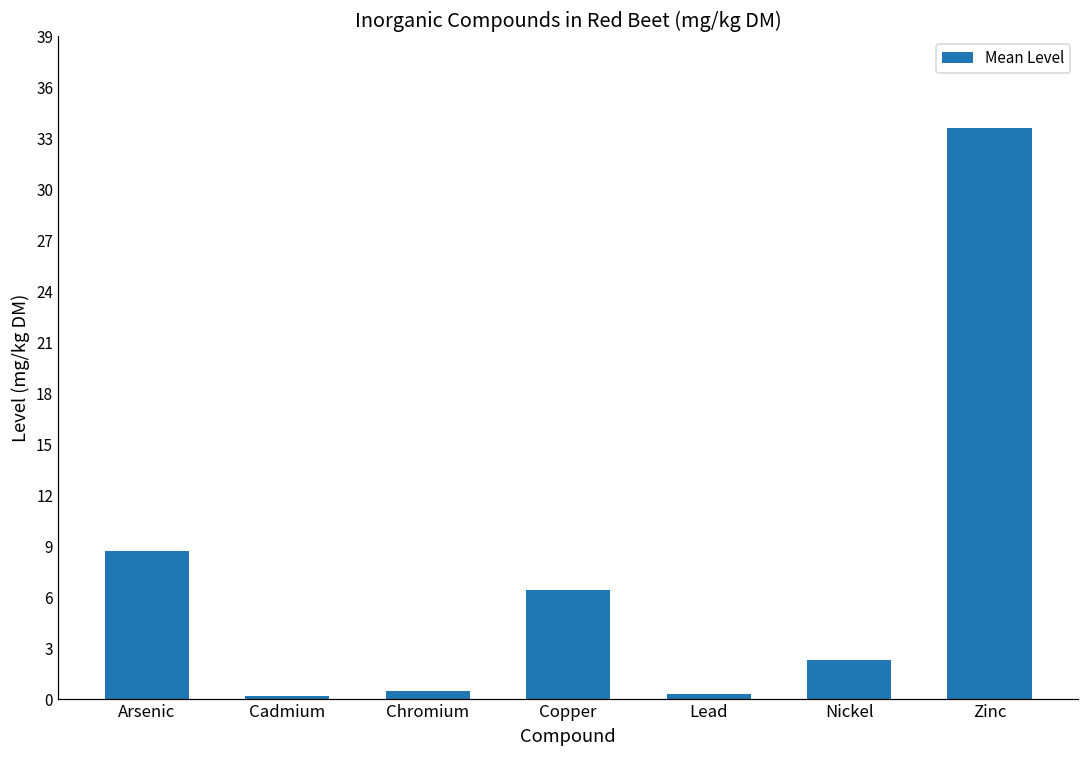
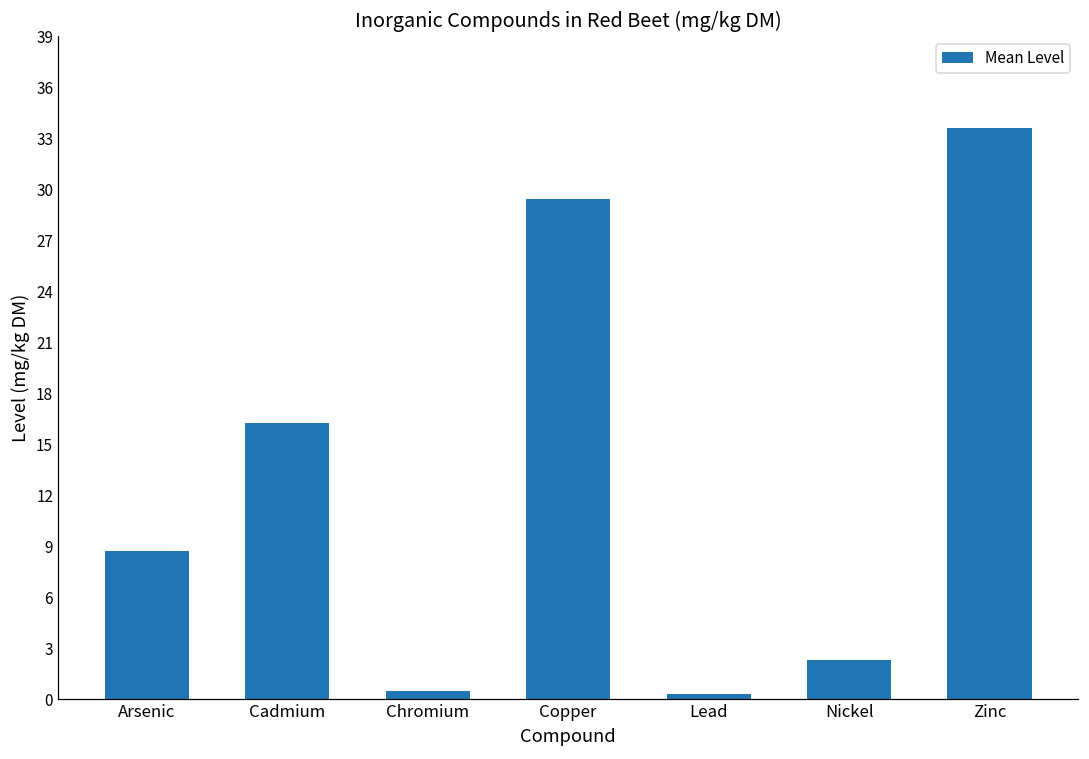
  {
    "Arsenic": 8.7,
-   "Cadmium": 0.2,
+   "Cadmium": 16.3,
    "Chromium": 0.5,
-   "Copper": 6.4,
+   "Copper": 29.4,
    "Lead": 0.3,
    "Nickel": 2.3,
    "Zinc": 33.6
  }
